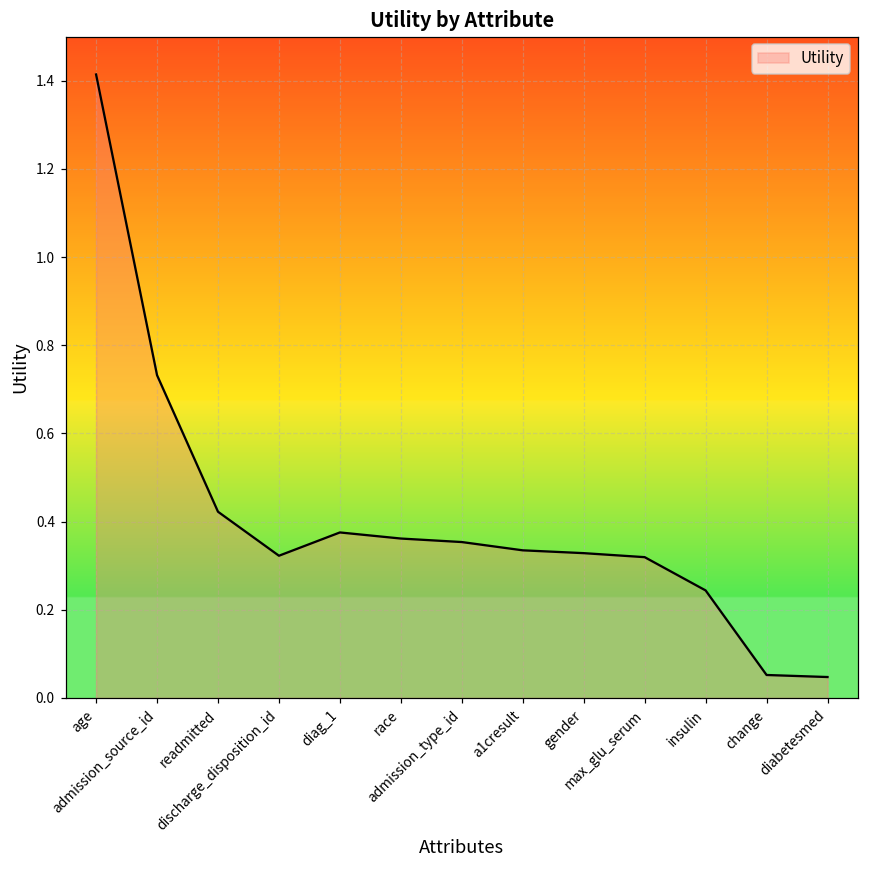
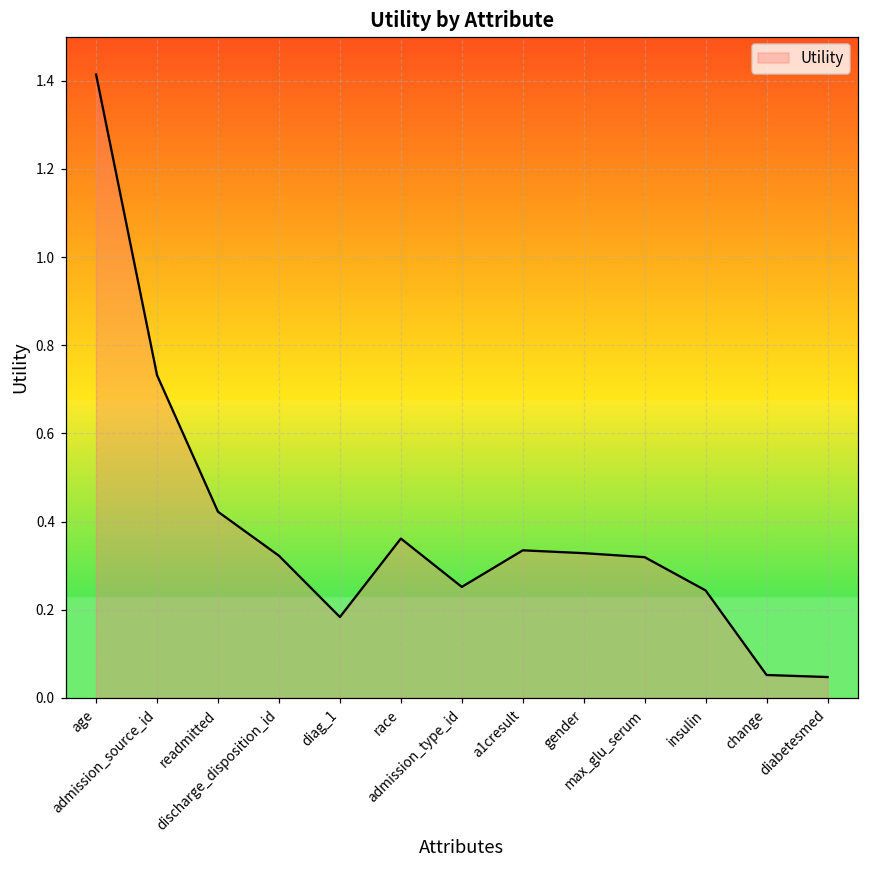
  {
    "age": 1.41,
    "admission_source_id": 0.73,
    "readmitted": 0.42,
    "discharge_disposition_id": 0.32,
-   "diag_1": 0.38,
+   "diag_1": 0.18,
    "race": 0.36,
-   "admission_type_id": 0.35,
+   "admission_type_id": 0.25,
    "a1cresult": 0.33,
    "gender": 0.33,
    "max_glu_serum": 0.32,
    "insulin": 0.24,
    "change": 0.05,
    "diabetesmed": 0.05
  }
